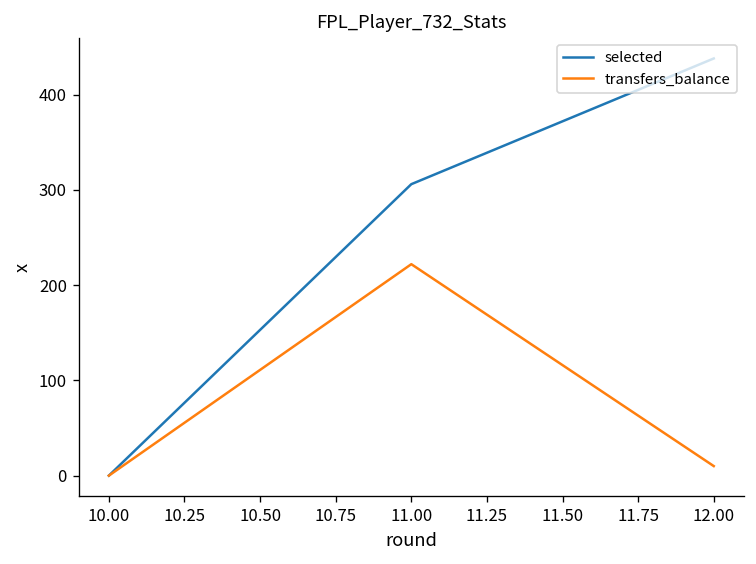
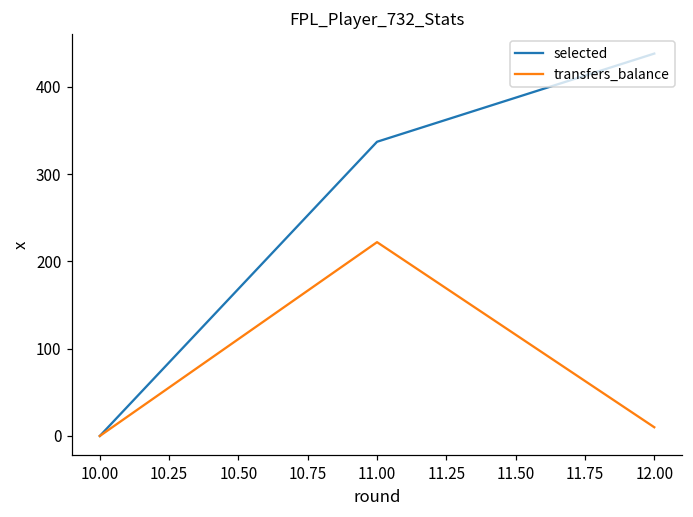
  {
    "selected": {
-     "11.00": 310
+     "11.00": 340
    },
    "transfers_balance": {
      "11.00": 220,
      "12.00": 10
    }
  }
